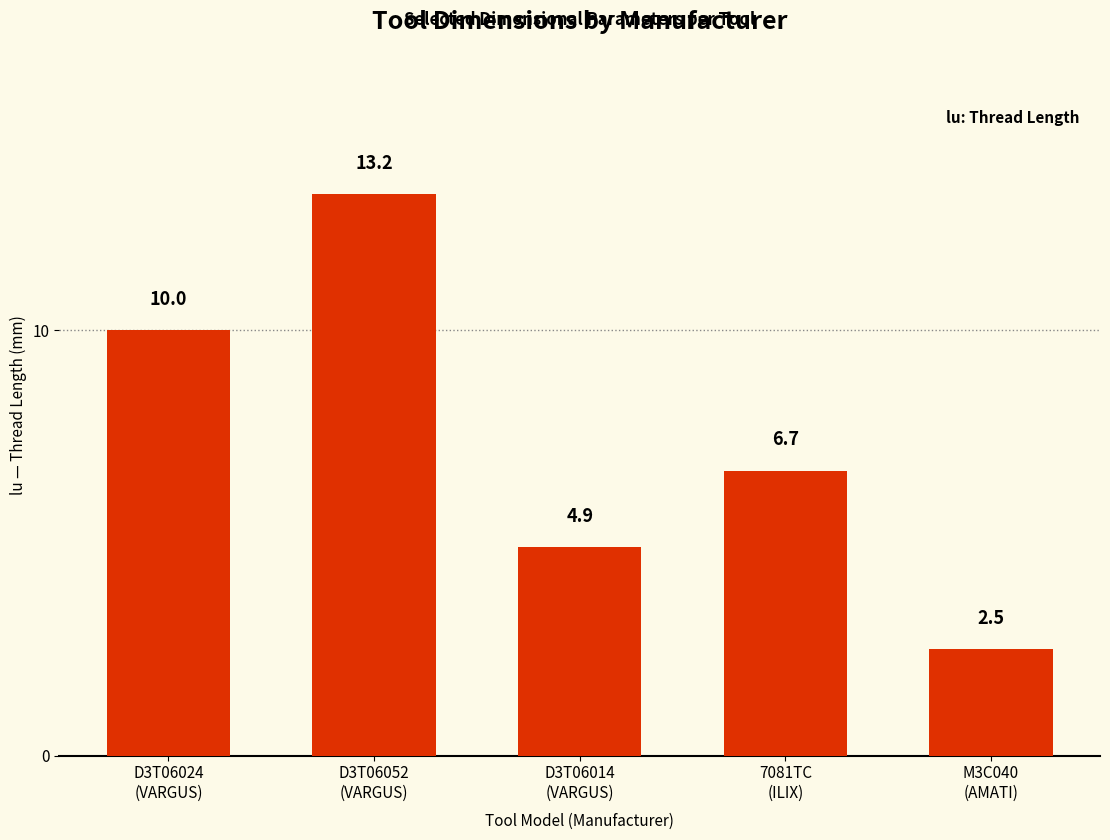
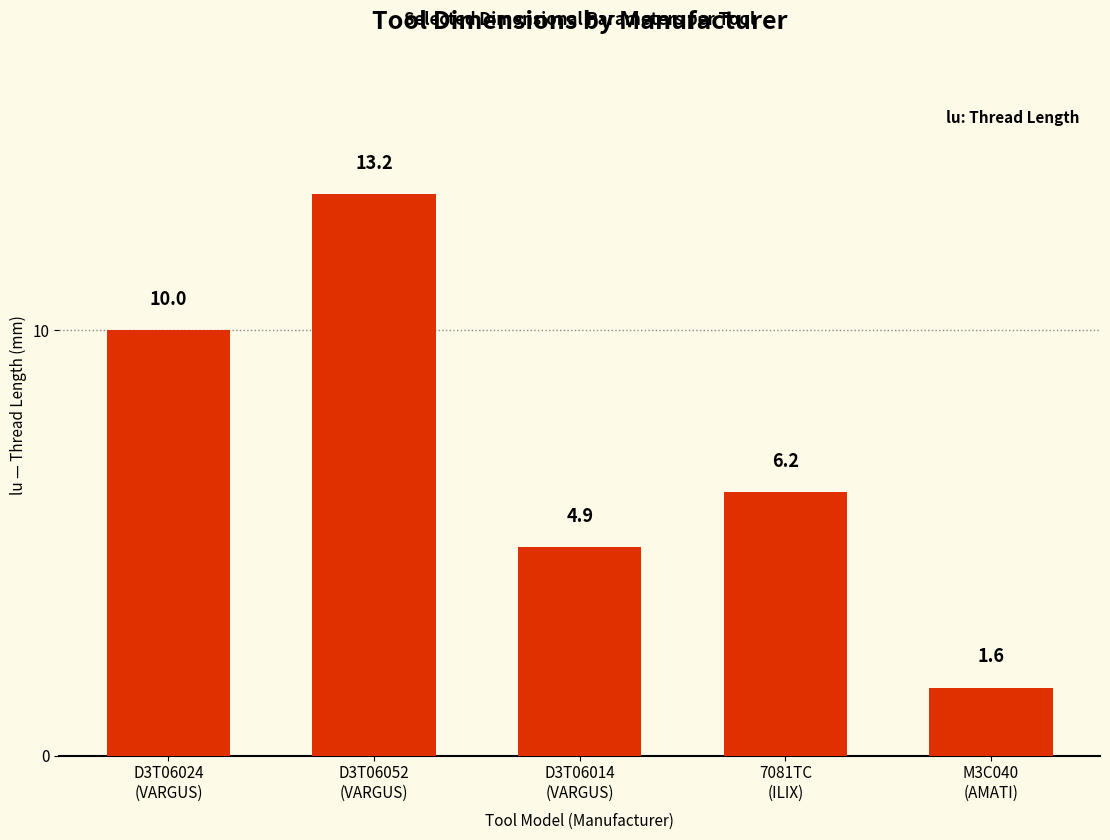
  {
    "D3T06024 (VARGUS)": 10.0,
    "D3T06052 (VARGUS)": 13.2,
    "D3T06014 (VARGUS)": 4.9,
-   "7081TC (ILIX)": 6.7,
-   "M3C040 (AMATI)": 2.5
+   "7081TC (ILIX)": 6.2,
+   "M3C040 (AMATI)": 1.6
  }
